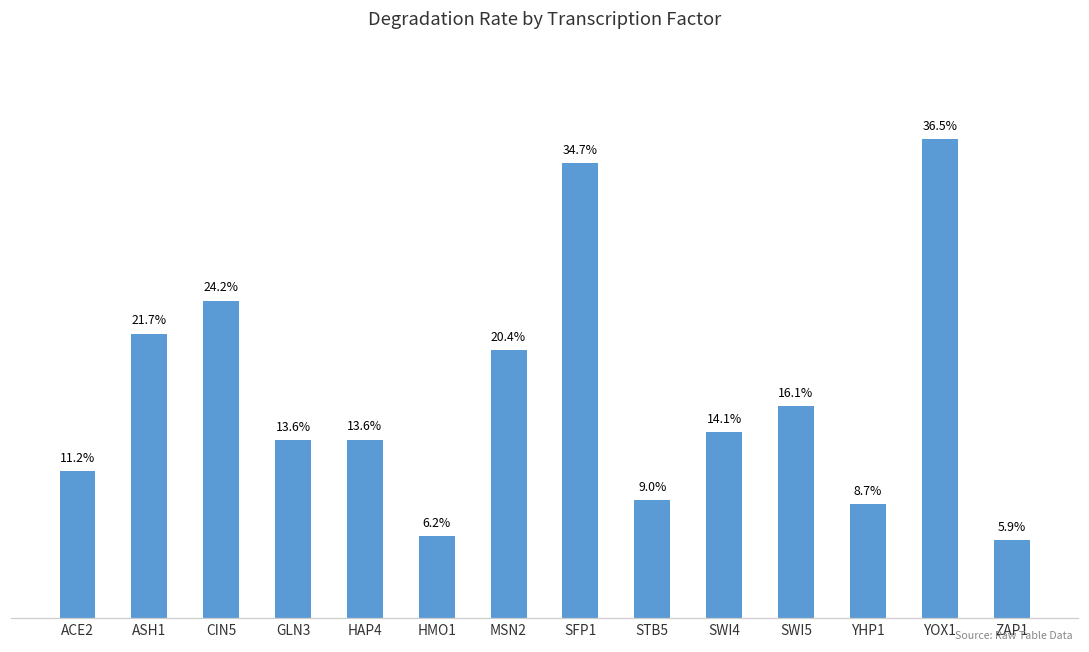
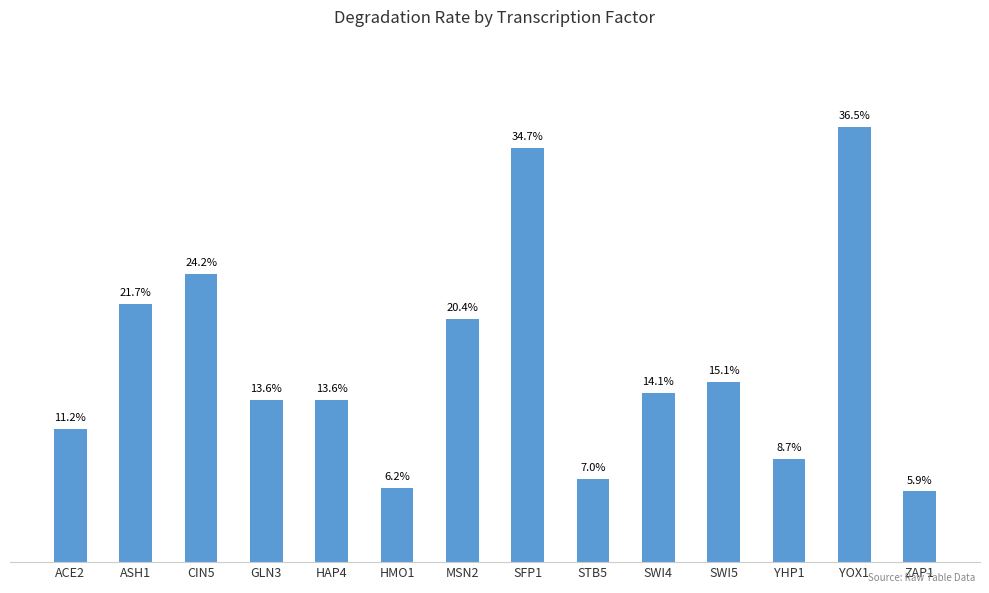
  {
    "ACE2": "11.2%",
    "ASH1": "21.7%",
    "CIN5": "24.2%",
    "GLN3": "13.6%",
    "HAP4": "13.6%",
    "HMO1": "6.2%",
    "MSN2": "20.4%",
    "SFP1": "34.7%",
-   "STB5": "9.0%",
+   "STB5": "7.0%",
    "SWI4": "14.1%",
-   "SWI5": "16.1%",
+   "SWI5": "15.1%",
    "YHP1": "8.7%",
    "YOX1": "36.5%",
    "ZAP1": "5.9%"
  }
